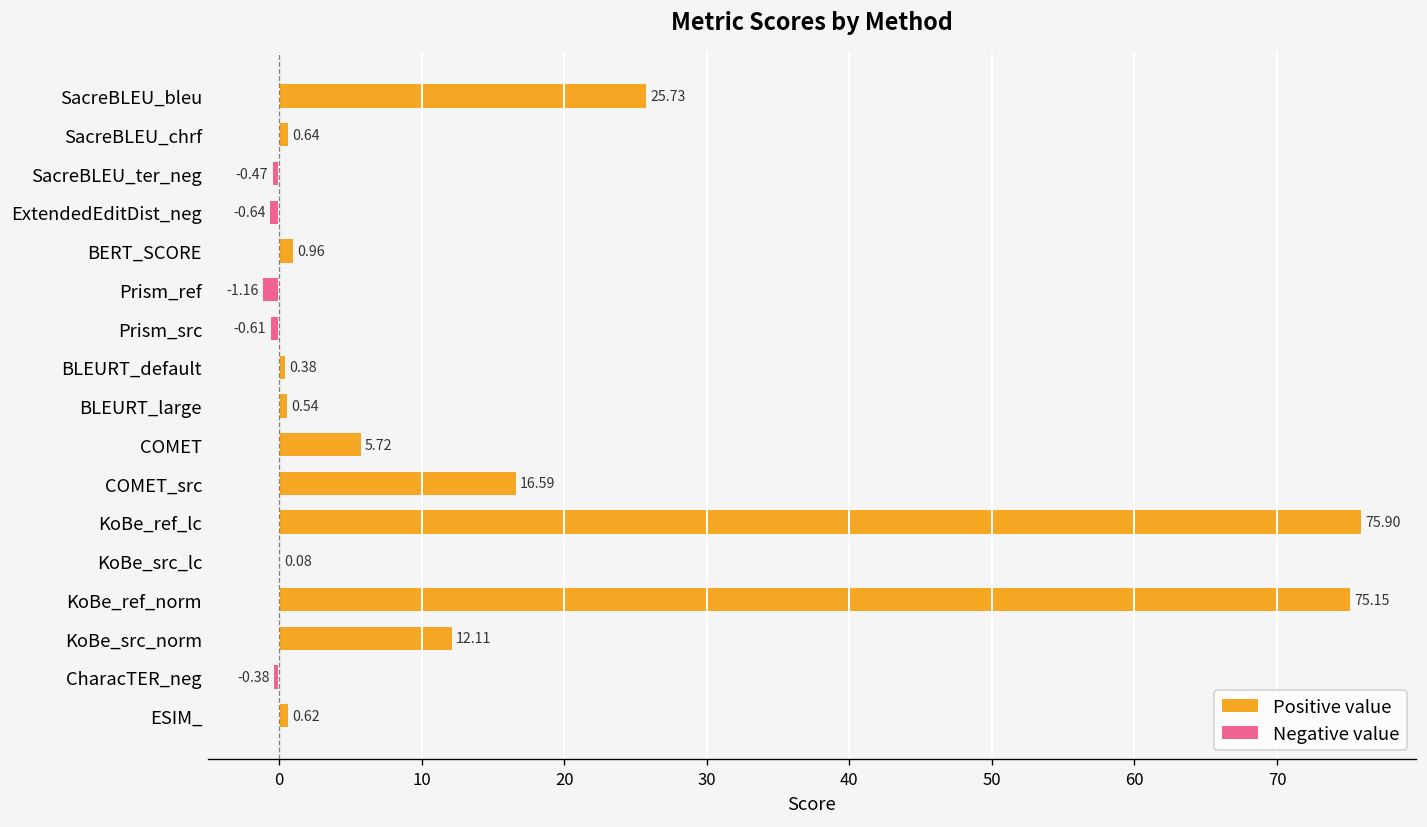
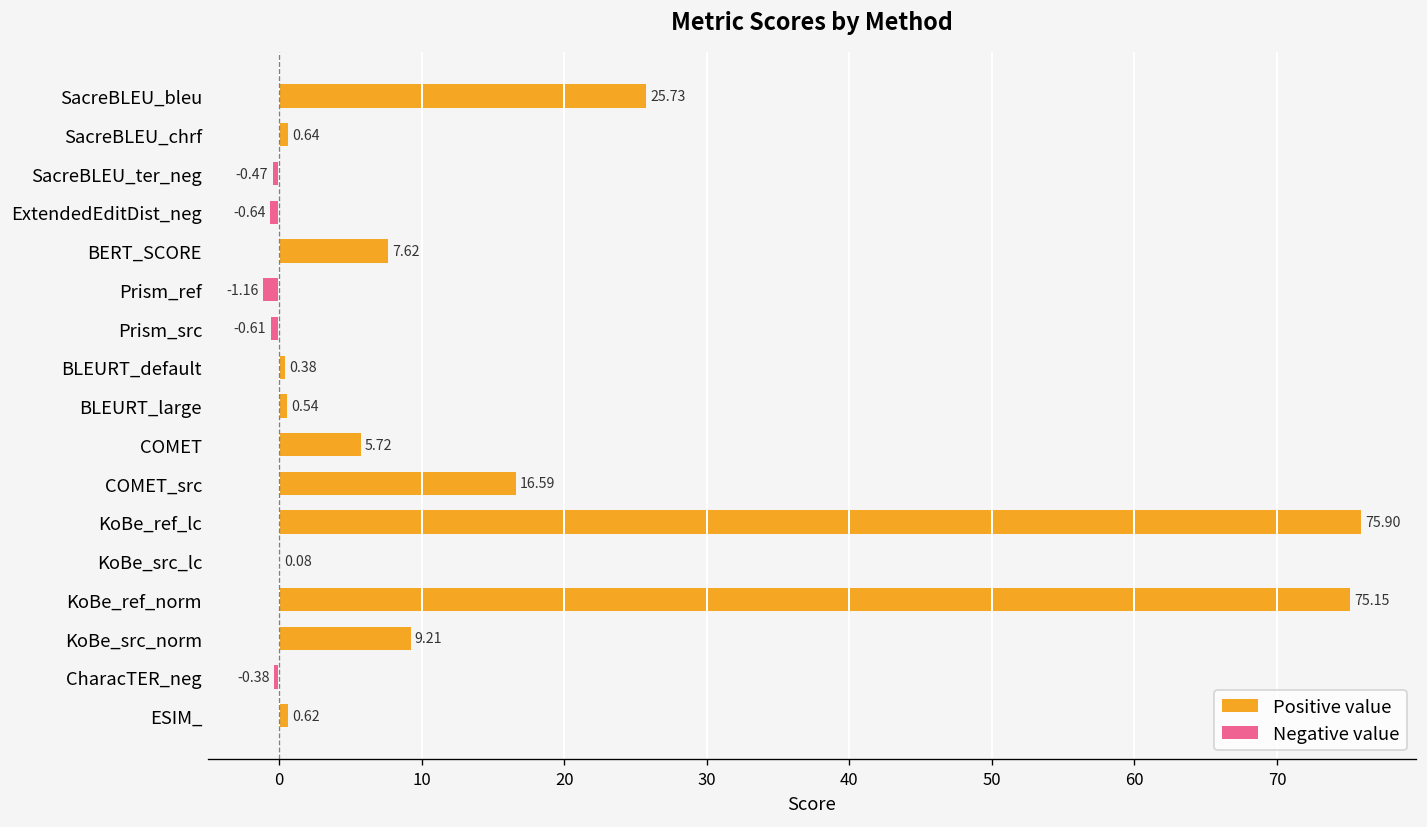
  {
    "Positive value": {
      "SacreBLEU_bleu": 25.73,
      "SacreBLEU_chrf": 0.64,
-     "BERT_SCORE": 0.96,
+     "BERT_SCORE": 7.62,
      "BLEURT_default": 0.38,
      "BLEURT_large": 0.54,
      "COMET": 5.72,
      "COMET_src": 16.59,
      "KoBe_ref_lc": 75.90,
      "KoBe_src_lc": 0.08,
      "KoBe_ref_norm": 75.15,
-     "KoBe_src_norm": 12.11,
+     "KoBe_src_norm": 9.21,
      "ESIM_": 0.62
    },
    "Negative value": {
      "SacreBLEU_ter_neg": -0.47,
      "ExtendedEditDist_neg": -0.64,
      "Prism_ref": -1.16,
      "Prism_src": -0.61,
      "CharacTER_neg": -0.38
    }
  }
